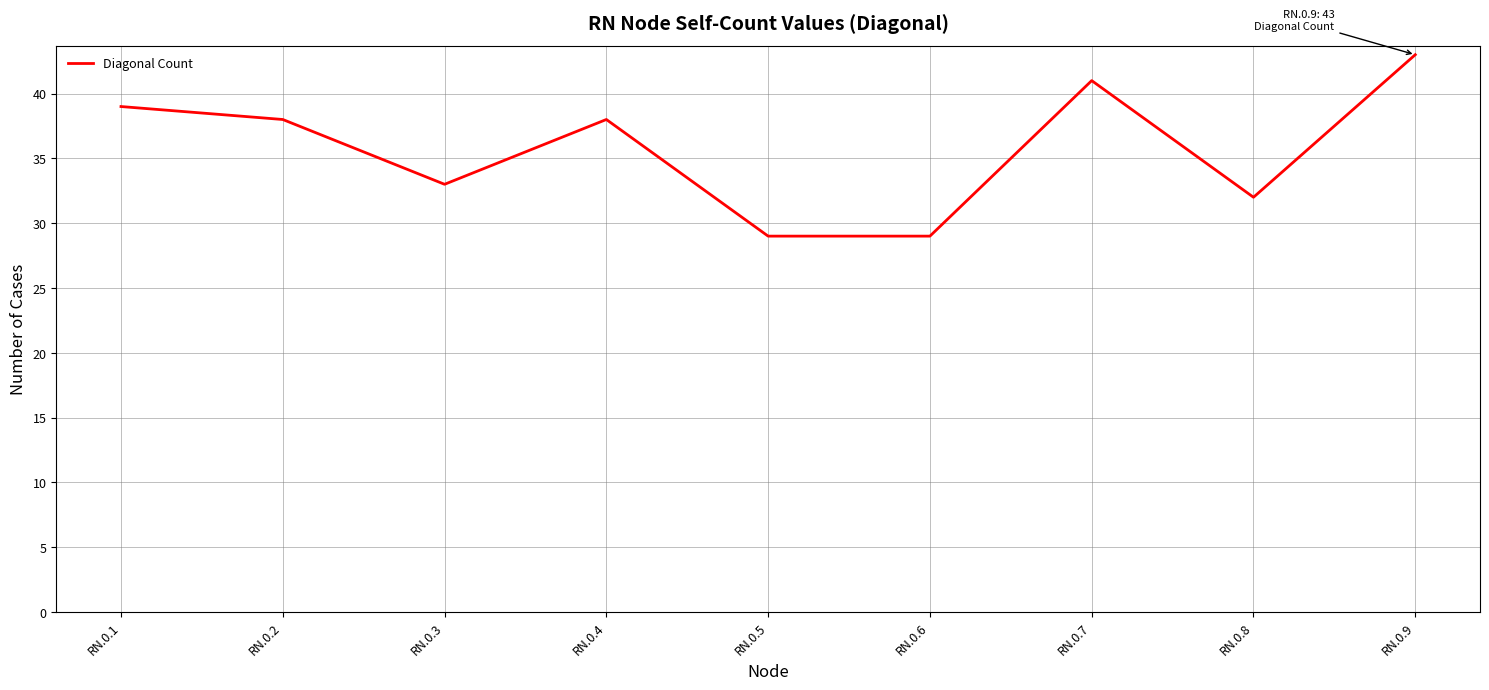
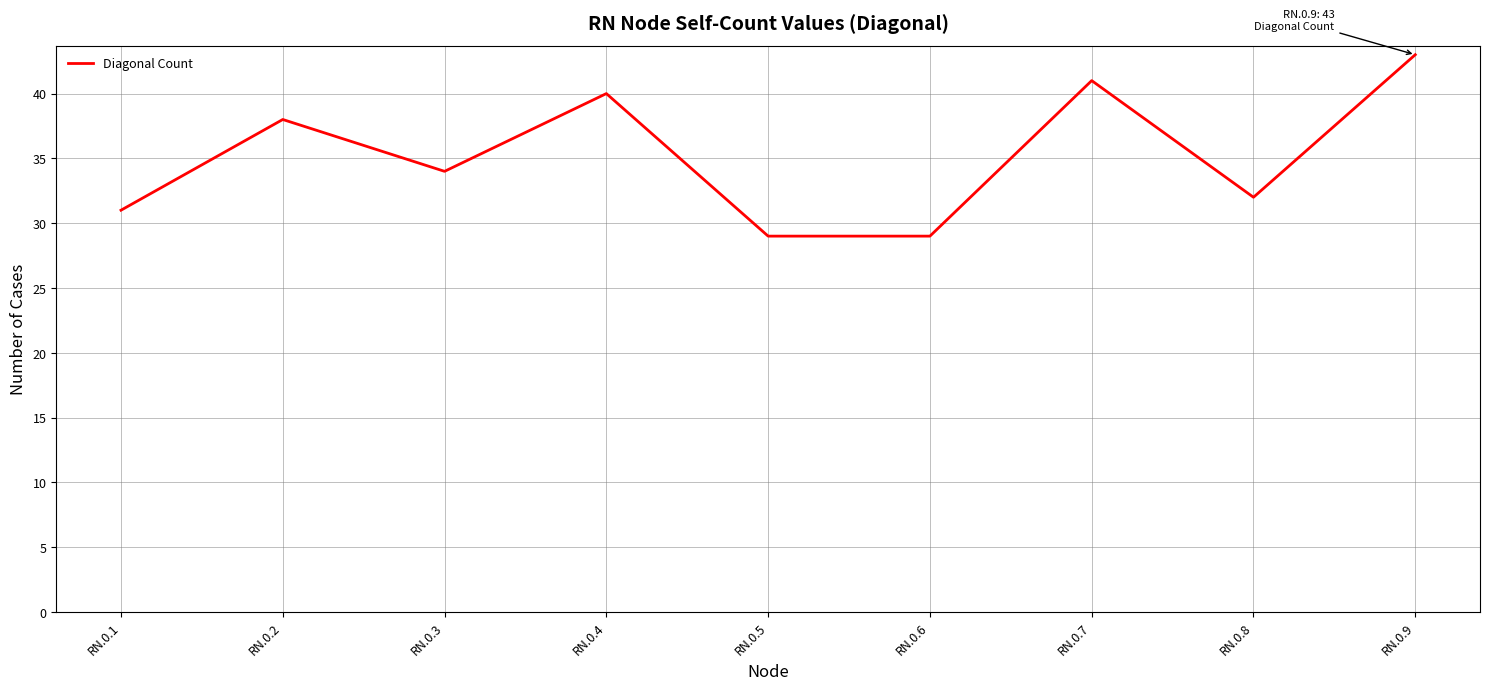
  {
-   "RN.0.1": 39,
+   "RN.0.1": 31,
    "RN.0.2": 38,
-   "RN.0.3": 33,
-   "RN.0.4": 38,
+   "RN.0.3": 34,
+   "RN.0.4": 40,
    "RN.0.5": 29,
    "RN.0.6": 29,
    "RN.0.7": 41,
    "RN.0.8": 32
  }
